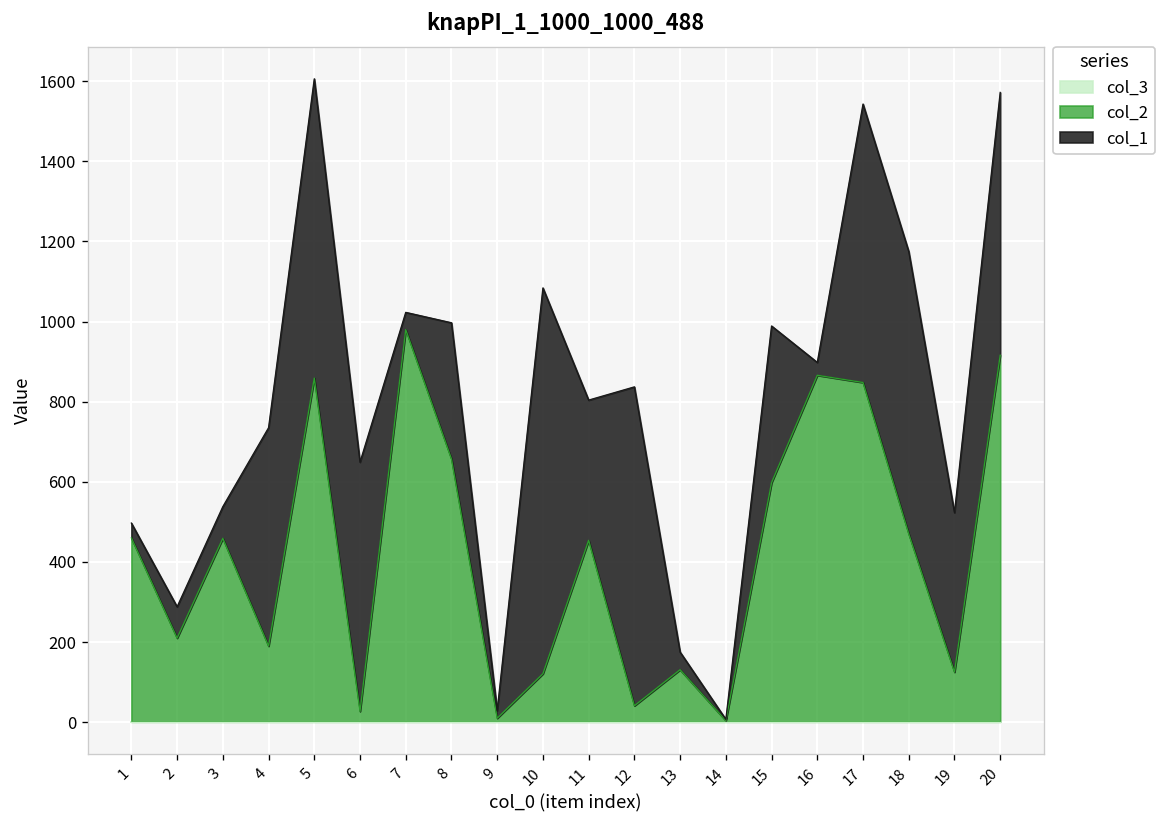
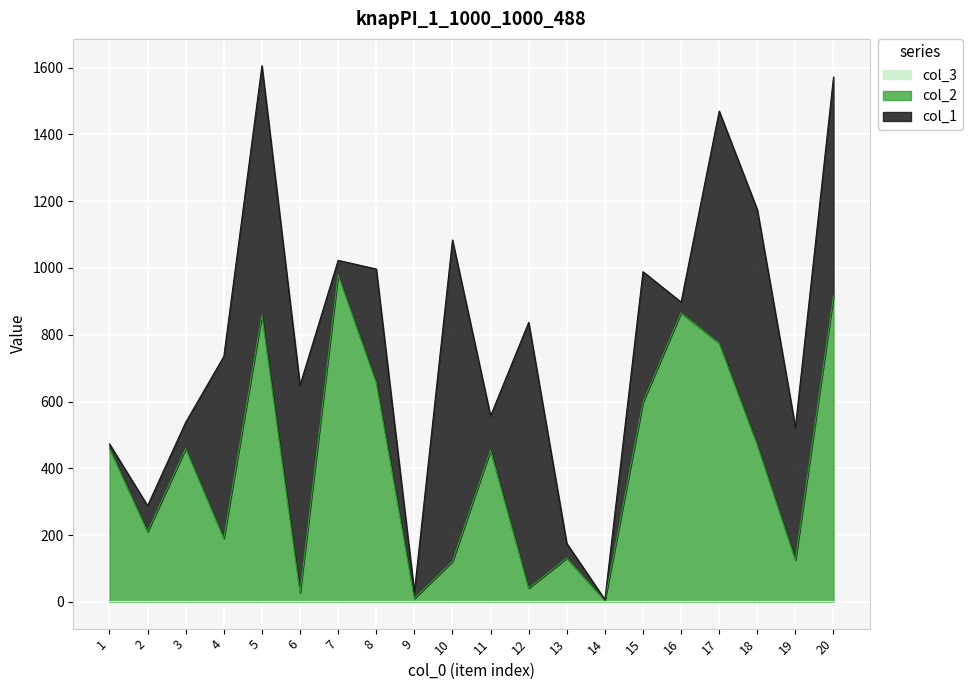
  {
    "col_3": {
      "1": 0,
      "2": 0,
      "3": 0,
      "4": 0,
      "5": 0,
      "6": 0,
      "7": 0,
      "8": 0,
      "9": 0,
      "10": 0,
      "11": 0,
      "12": 0,
      "13": 0,
      "15": 0,
      "16": 0,
      "17": 0,
      "18": 0,
      "19": 0,
      "20": 0
    },
    "col_2": {
      "1": 460,
      "2": 210,
      "3": 460,
      "4": 190,
      "5": 860,
      "6": 30,
      "7": 980,
      "8": 660,
      "9": 10,
      "10": 120,
      "11": 450,
      "12": 40,
      "13": 130,
      "15": 600,
      "16": 870,
-     "17": 850,
+     "17": 780,
      "18": 470,
      "20": 920
    },
    "col_1": {
-     "1": 40,
-     "11": 350,
+     "1": 10,
+     "11": 100,
      "17": 700
    }
  }
